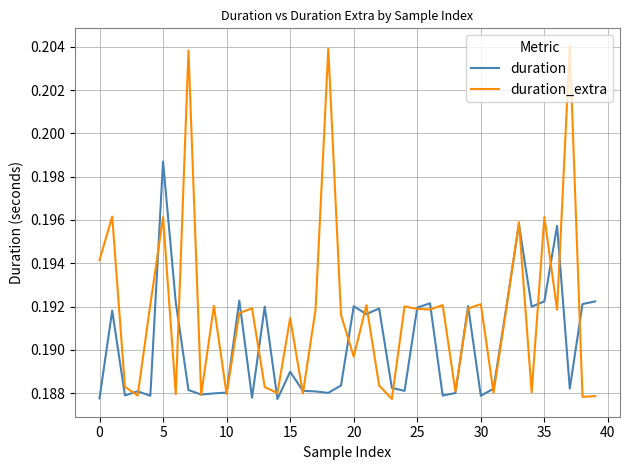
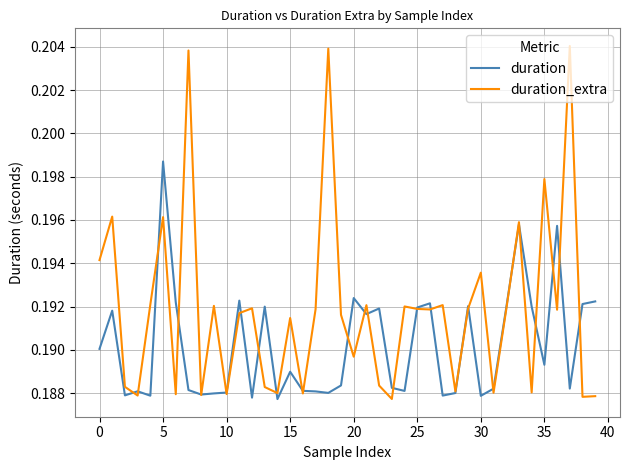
  {
    "duration": {
-     "0": 0.1878,
+     "0": 0.1900,
      "5": 0.1987,
      "15": 0.1890,
-     "20": 0.1920,
+     "20": 0.1924,
      "30": 0.1879,
-     "35": 0.1922
+     "35": 0.1893
    },
    "duration_extra": {
      "0": 0.1941,
      "5": 0.1961,
      "15": 0.1915,
      "20": 0.1897,
-     "30": 0.1921,
-     "35": 0.1961
+     "30": 0.1936,
+     "35": 0.1979
    }
  }
